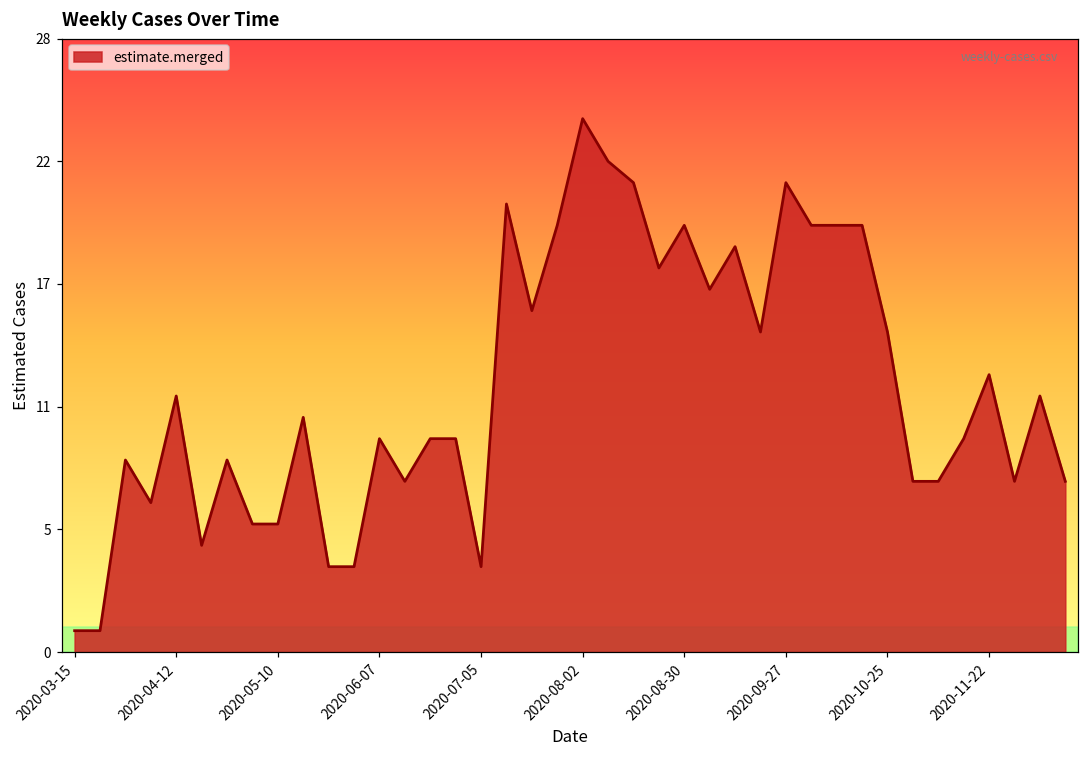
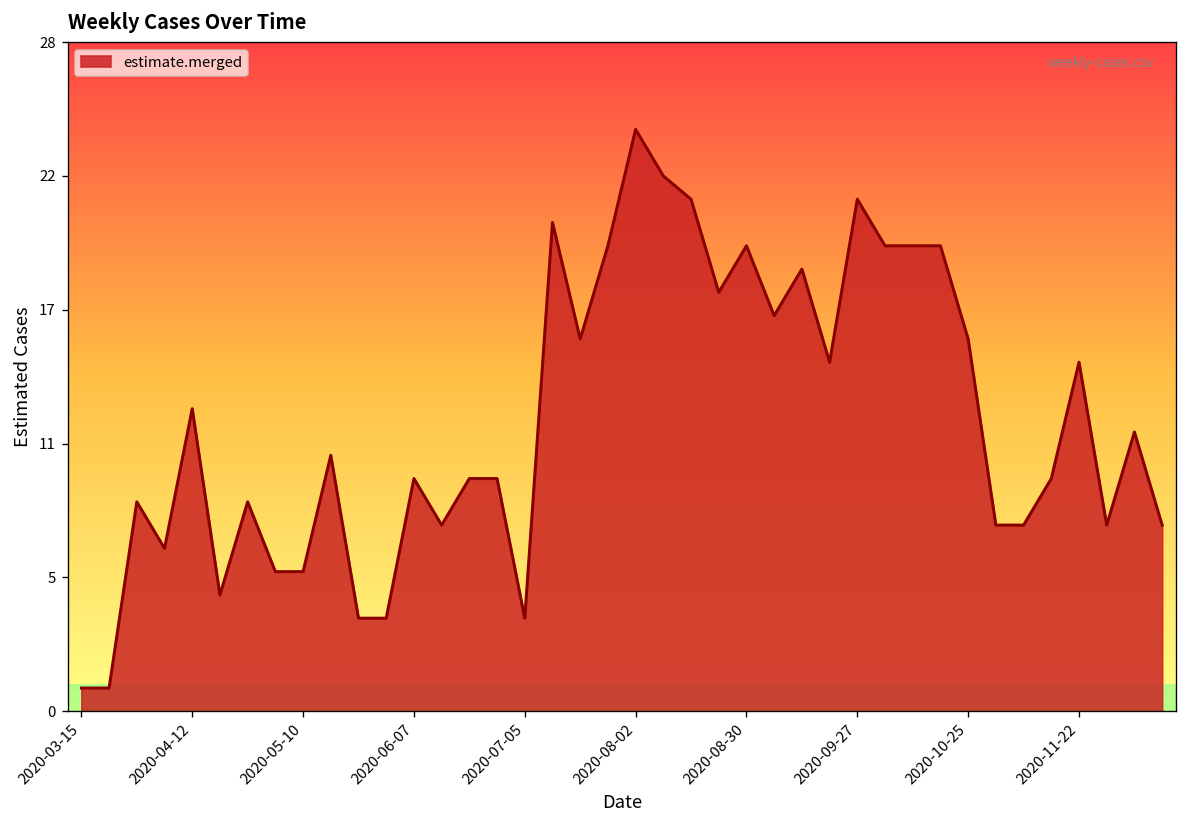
  {
-   "2020-04-12": 11.7,
+   "2020-04-12": 12.7,
    "2020-05-10": 5.8,
    "2020-06-07": 9.7,
    "2020-07-05": 3.9,
    "2020-08-02": 24.3,
    "2020-08-30": 19.5,
    "2020-09-27": 21.4,
-   "2020-10-25": 14.6,
-   "2020-11-22": 12.7
+   "2020-10-25": 15.6,
+   "2020-11-22": 14.6
  }
